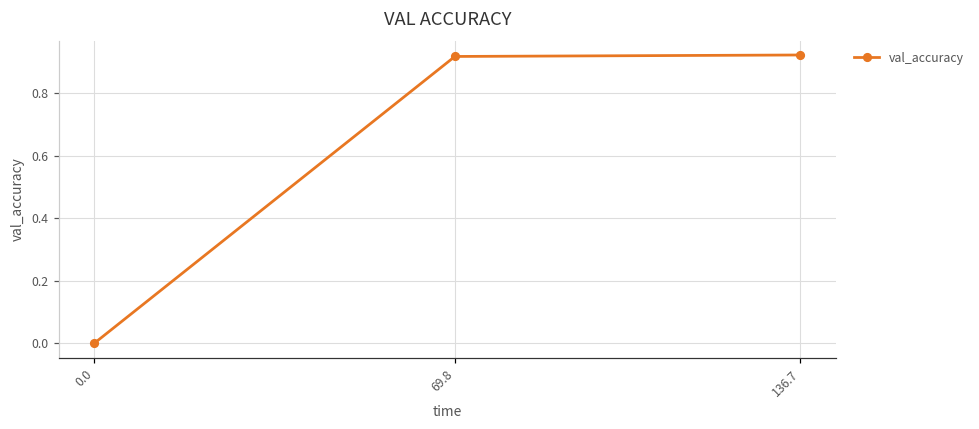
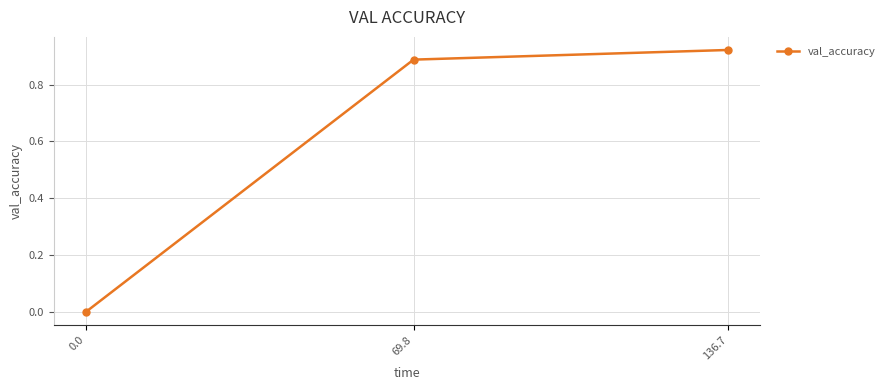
  {
    "0.0": 0.00,
-   "69.8": 0.92,
+   "69.8": 0.89,
    "136.7": 0.92
  }
